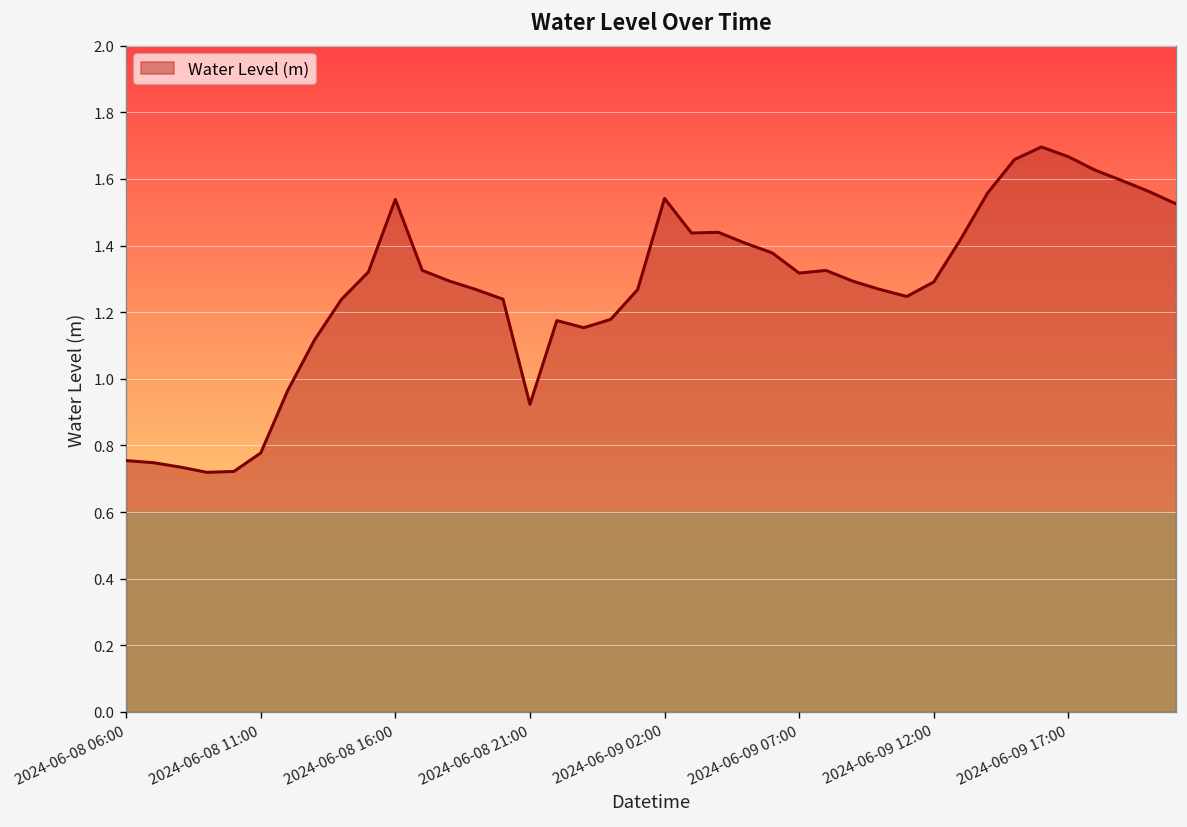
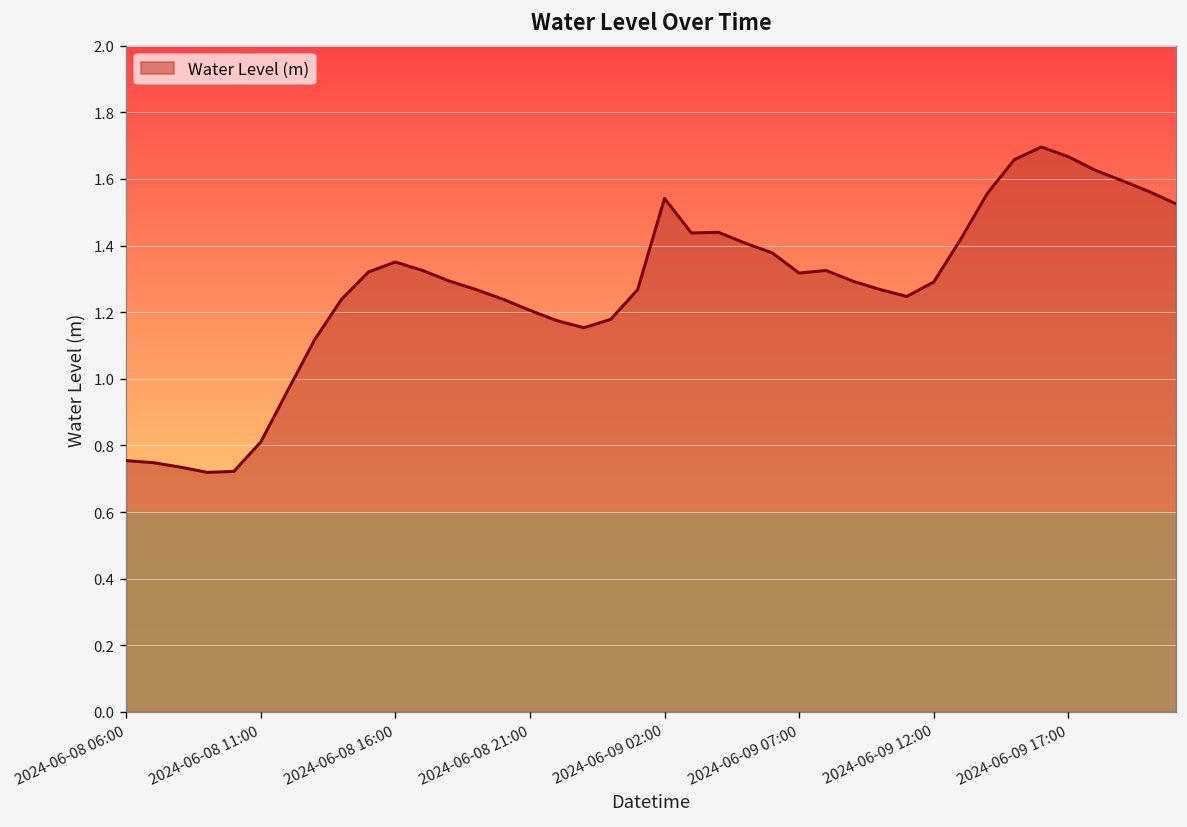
  {
    "2024-06-08 06:00": 0.75,
-   "2024-06-08 11:00": 0.78,
-   "2024-06-08 16:00": 1.54,
-   "2024-06-08 21:00": 0.92,
+   "2024-06-08 11:00": 0.81,
+   "2024-06-08 16:00": 1.35,
+   "2024-06-08 21:00": 1.21,
    "2024-06-09 02:00": 1.54,
    "2024-06-09 07:00": 1.32,
    "2024-06-09 12:00": 1.29,
    "2024-06-09 17:00": 1.67
  }
